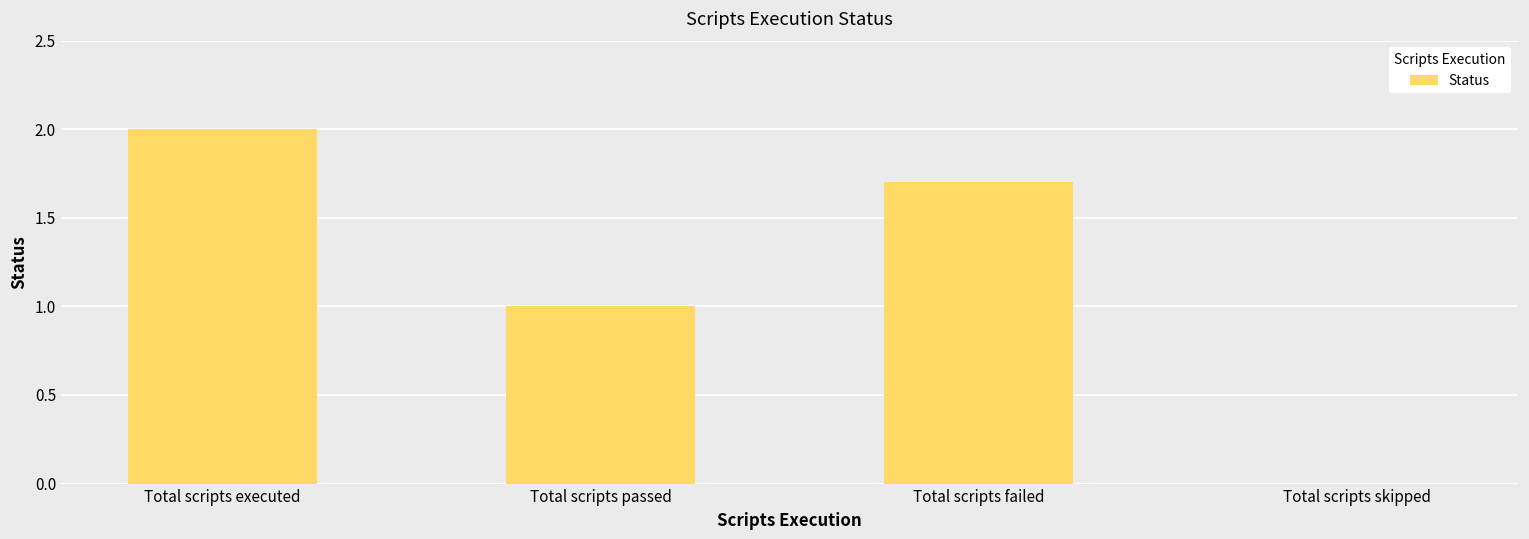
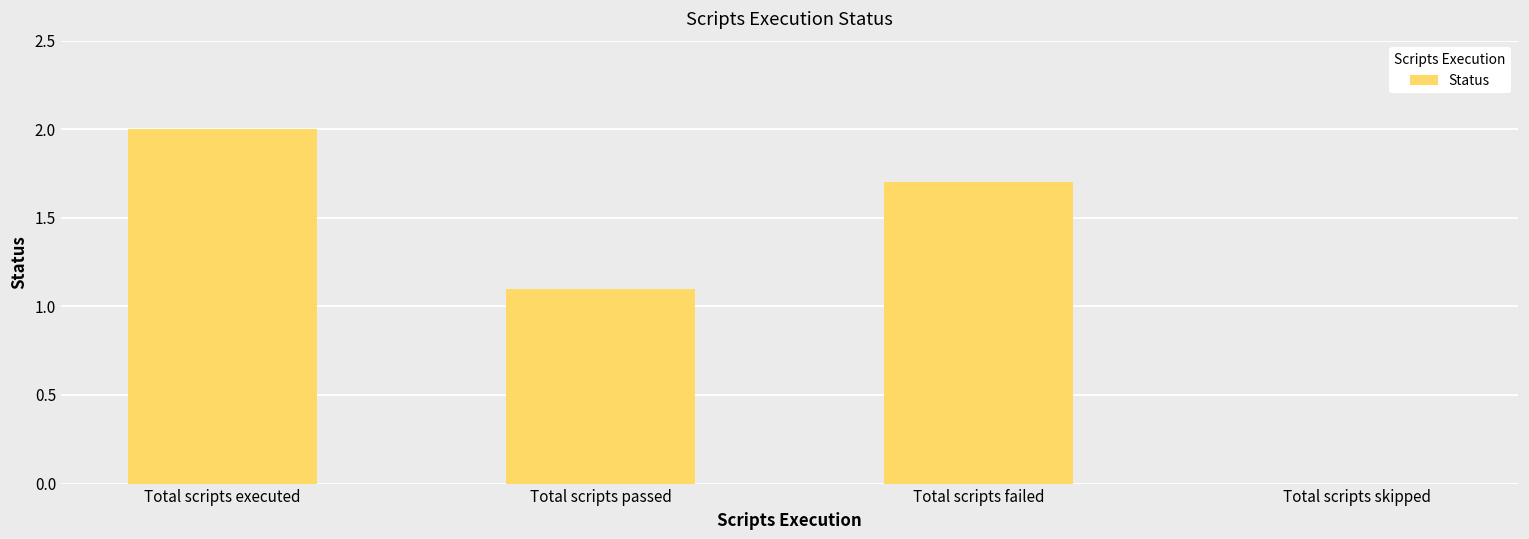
  {
    "Total scripts executed": 2.0,
-   "Total scripts passed": 1.0,
+   "Total scripts passed": 1.1,
    "Total scripts failed": 1.7,
    "Total scripts skipped": 0.0
  }
